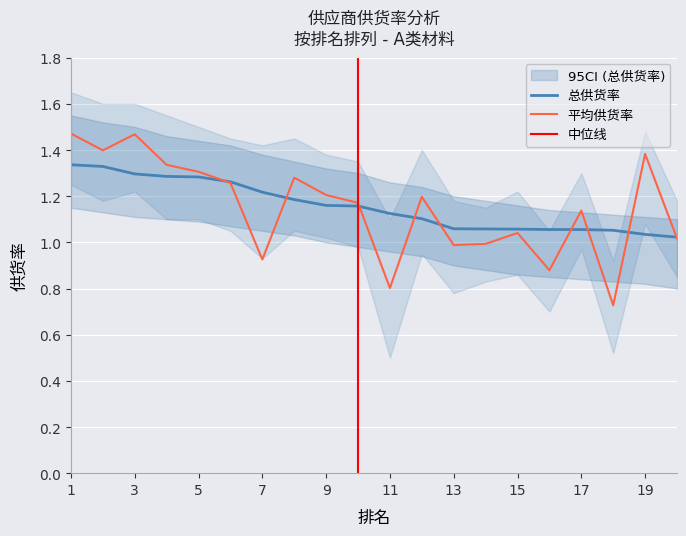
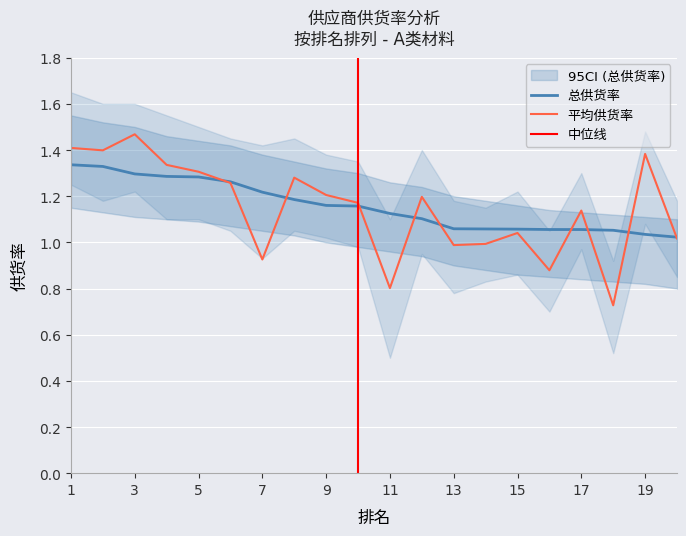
  {
    "平均供货率": {
-     "1": 1.47,
+     "1": 1.41,
      "3": 1.47,
      "5": 1.31,
      "7": 0.93,
      "9": 1.21,
      "11": 0.80,
      "13": 0.99,
      "15": 1.04,
      "19": 1.38
    }
  }
